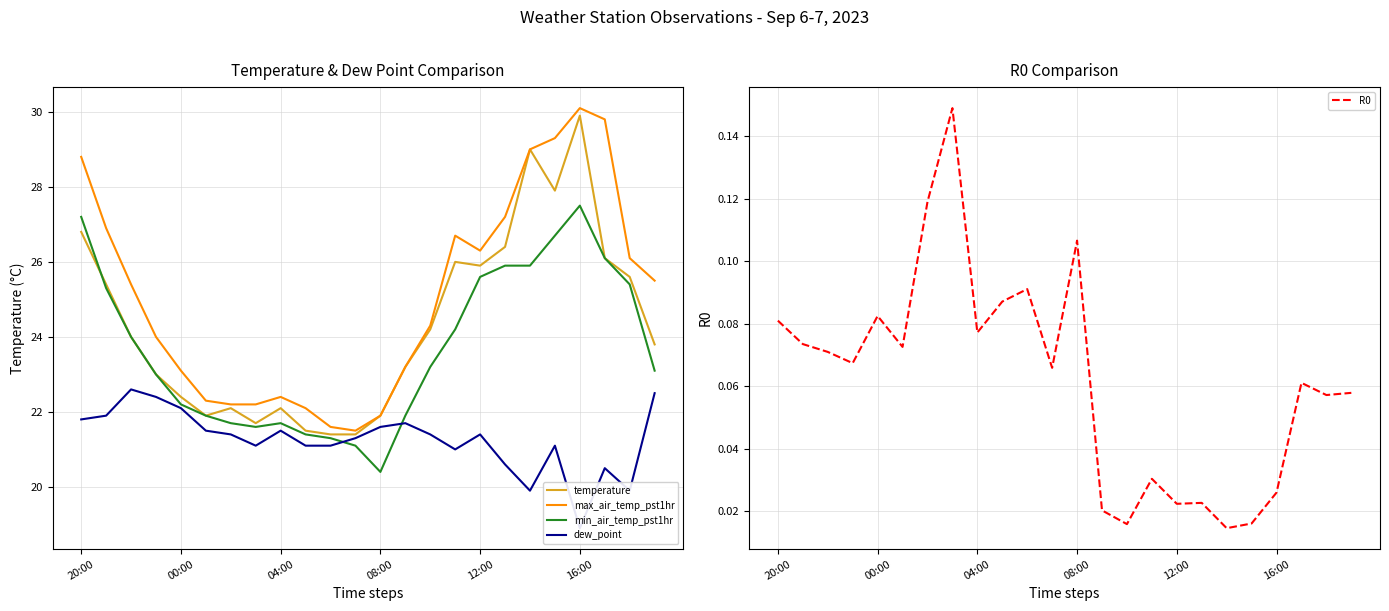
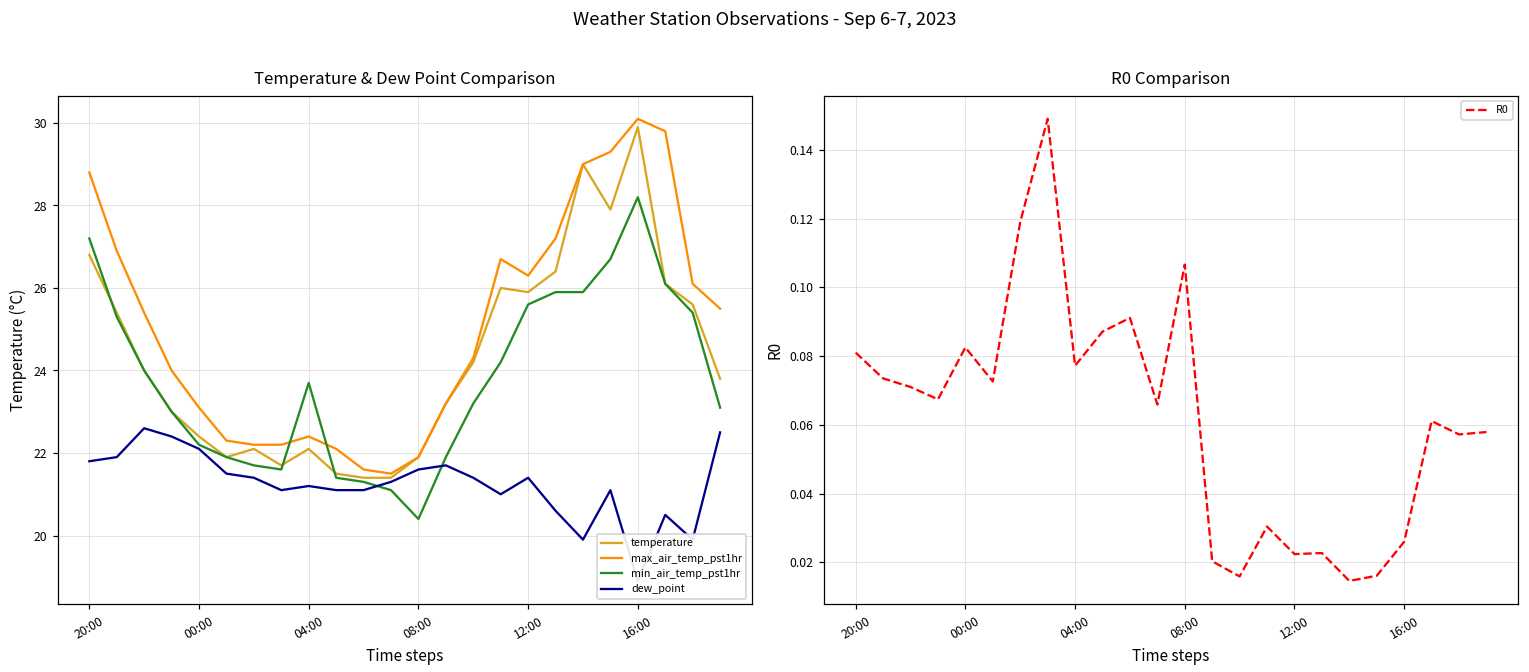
  {
    "Temperature & Dew Point Comparison": {
      "min_air_temp_pst1hr": {
        "20:00": 27.2,
        "00:00": 22.2,
-       "04:00": 21.7,
+       "04:00": 23.7,
        "08:00": 20.4,
        "12:00": 25.6,
-       "16:00": 27.5
+       "16:00": 28.2
      },
      "dew_point": {
        "20:00": 21.8,
        "00:00": 22.1,
-       "04:00": 21.5,
+       "04:00": 21.2,
        "08:00": 21.6,
        "12:00": 21.4
      }
    },
    "R0 Comparison": {
      "20:00": 0.081,
      "00:00": 0.083,
      "04:00": 0.077,
      "08:00": 0.107,
      "12:00": 0.022,
      "16:00": 0.026
    }
  }
